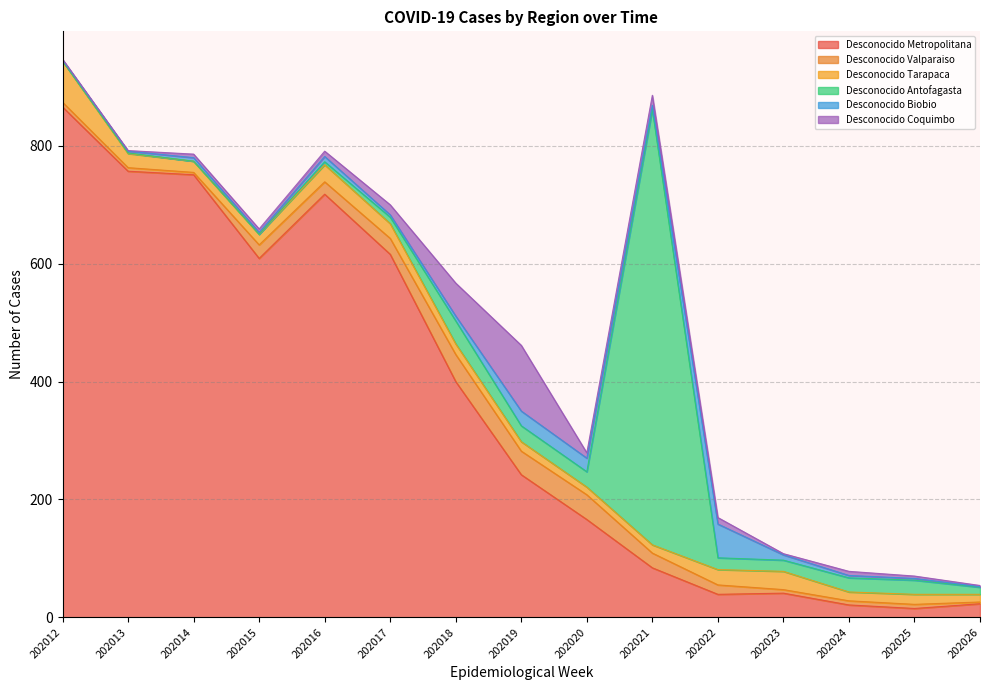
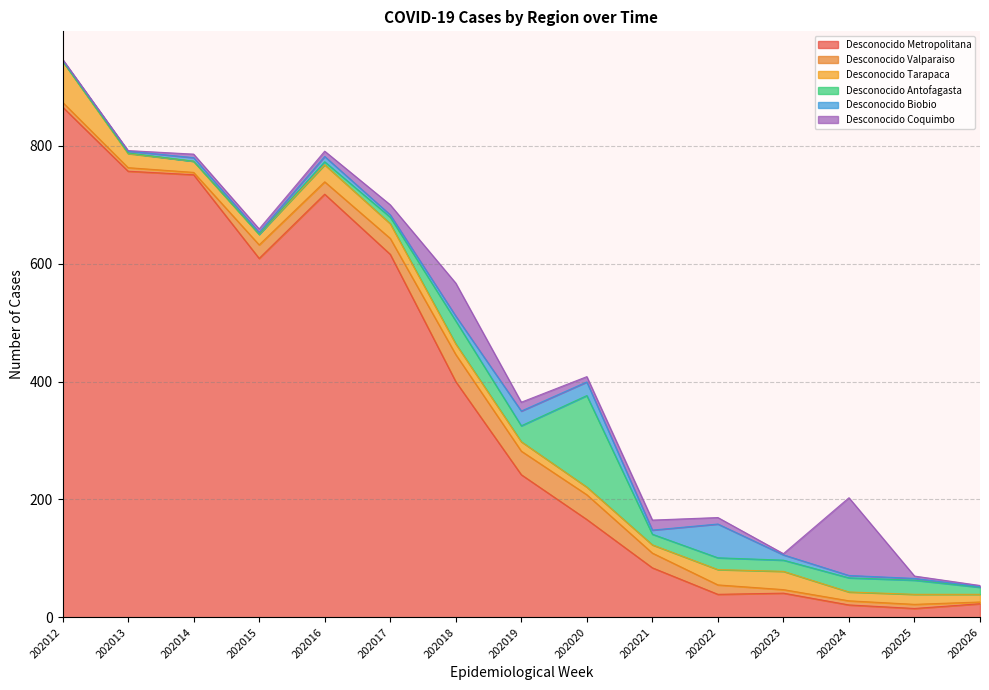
  {
    "Desconocido Antofagasta": {
      "202016": 10,
      "202018": 40,
      "202019": 30,
-     "202020": 30,
-     "202021": 740,
+     "202020": 160,
+     "202021": 20,
      "202022": 20,
      "202023": 20
    },
    "Desconocido Biobio": {
      "202014": 10,
      "202016": 10,
      "202018": 10,
      "202019": 30,
      "202020": 20,
      "202021": 10,
      "202022": 60
    },
    "Desconocido Coquimbo": {
      "202014": 10,
      "202015": 10,
      "202016": 10,
      "202017": 20,
      "202018": 60,
-     "202019": 110,
+     "202019": 20,
      "202020": 10,
      "202021": 20,
      "202022": 10,
-     "202024": 10
+     "202024": 130
    }
  }
